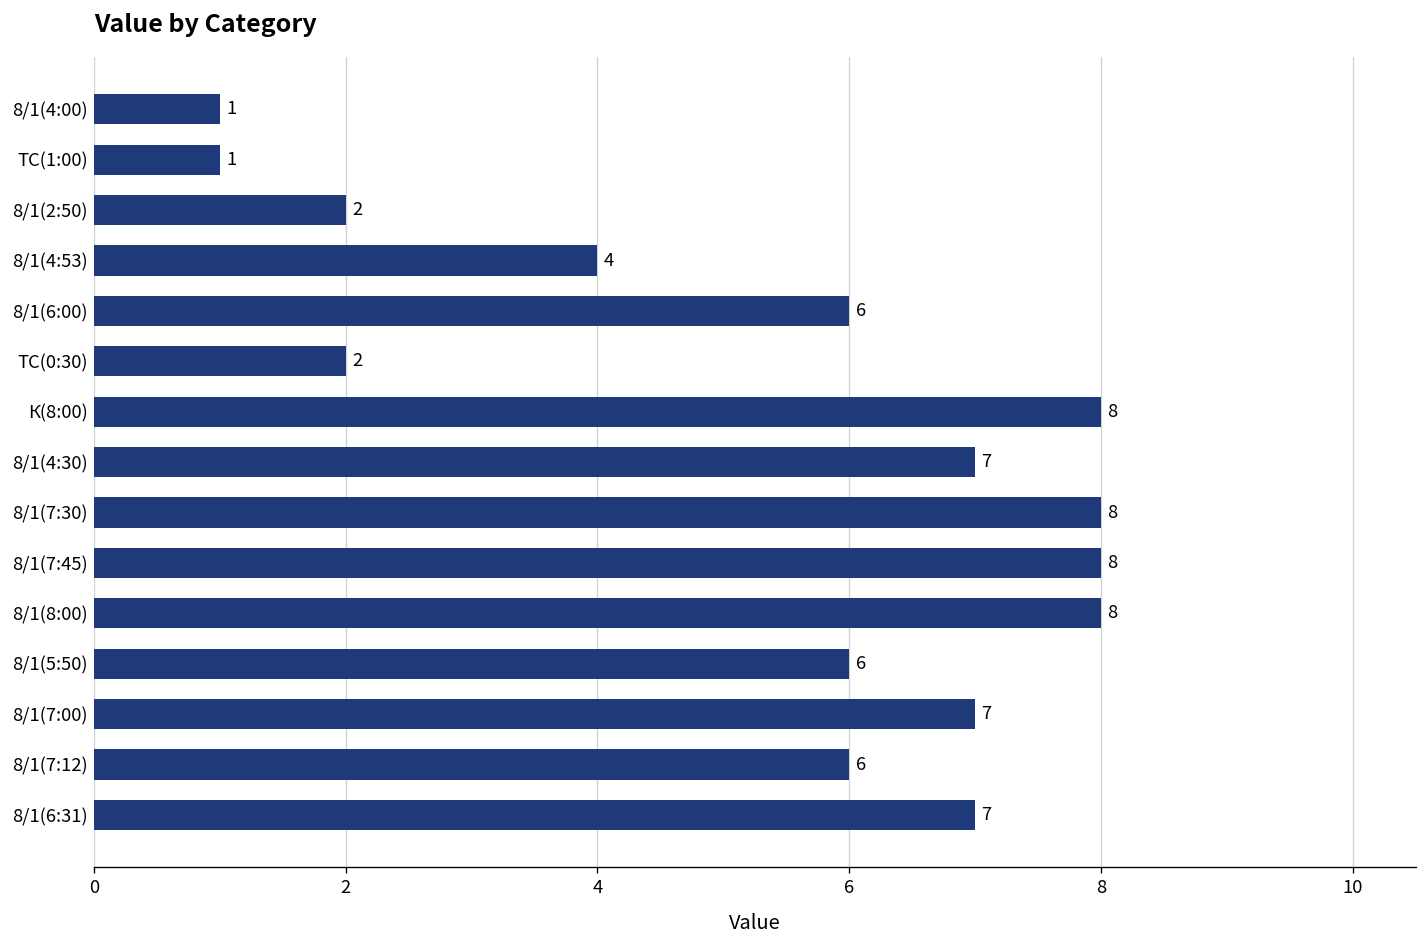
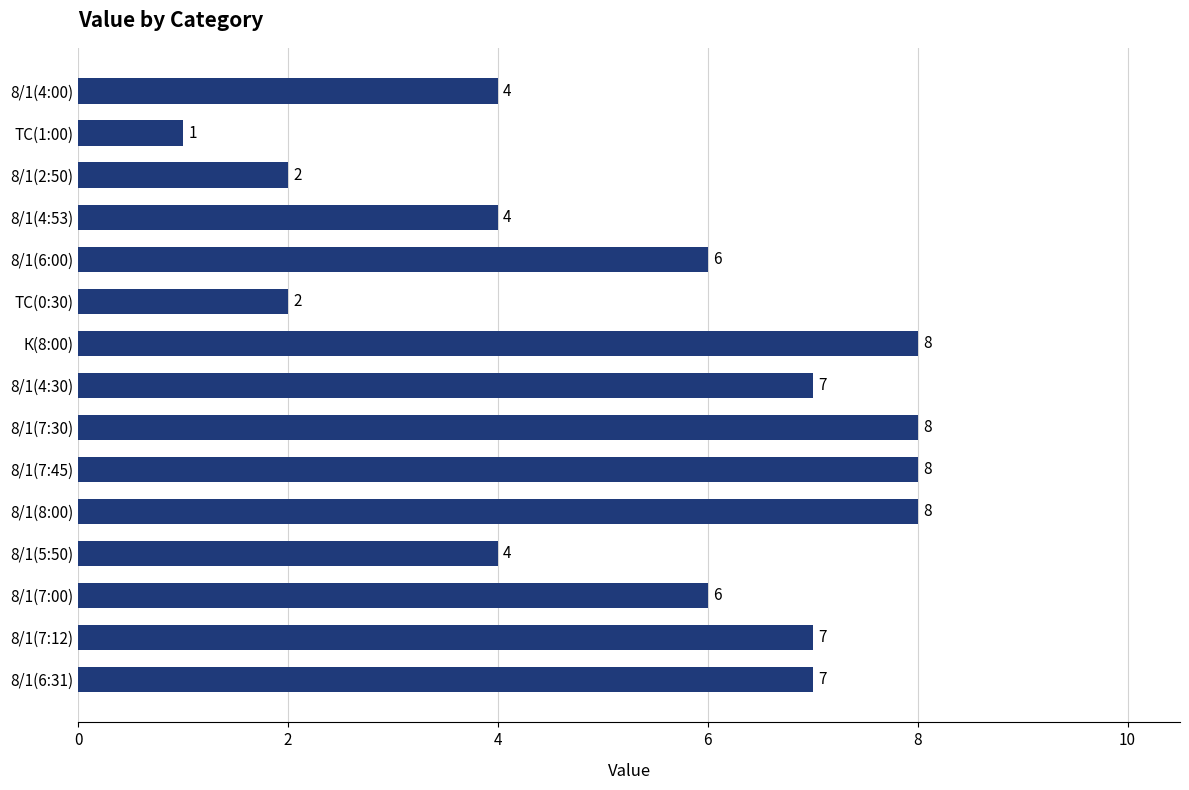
  {
-   "8/1(4:00)": 1,
+   "8/1(4:00)": 4,
    "ТС(1:00)": 1,
    "8/1(2:50)": 2,
    "8/1(4:53)": 4,
    "8/1(6:00)": 6,
    "ТС(0:30)": 2,
    "К(8:00)": 8,
    "8/1(4:30)": 7,
    "8/1(7:30)": 8,
    "8/1(7:45)": 8,
    "8/1(8:00)": 8,
-   "8/1(5:50)": 6,
-   "8/1(7:00)": 7,
-   "8/1(7:12)": 6,
+   "8/1(5:50)": 4,
+   "8/1(7:00)": 6,
+   "8/1(7:12)": 7,
    "8/1(6:31)": 7
  }
